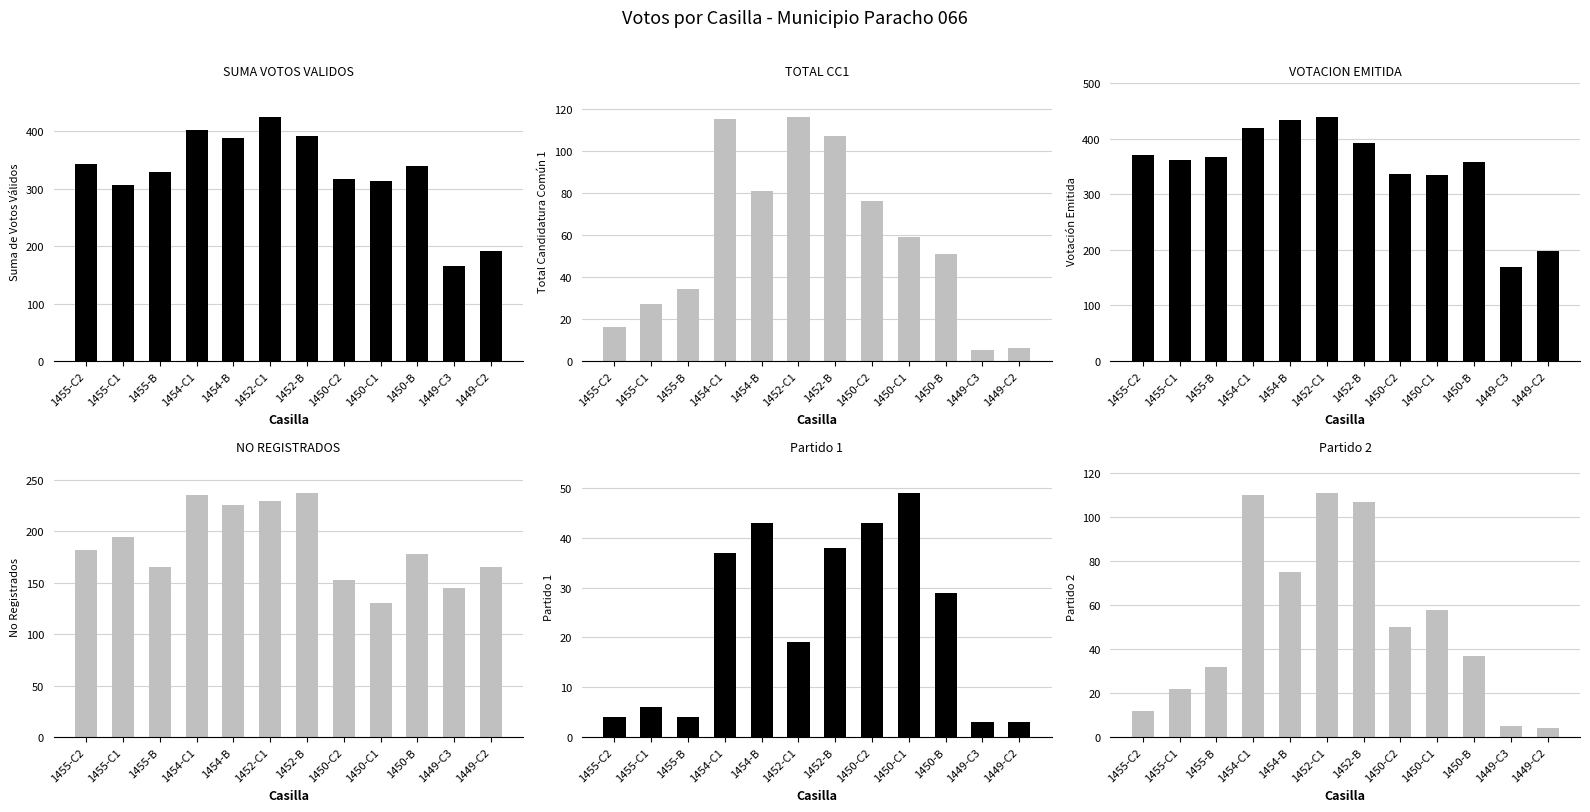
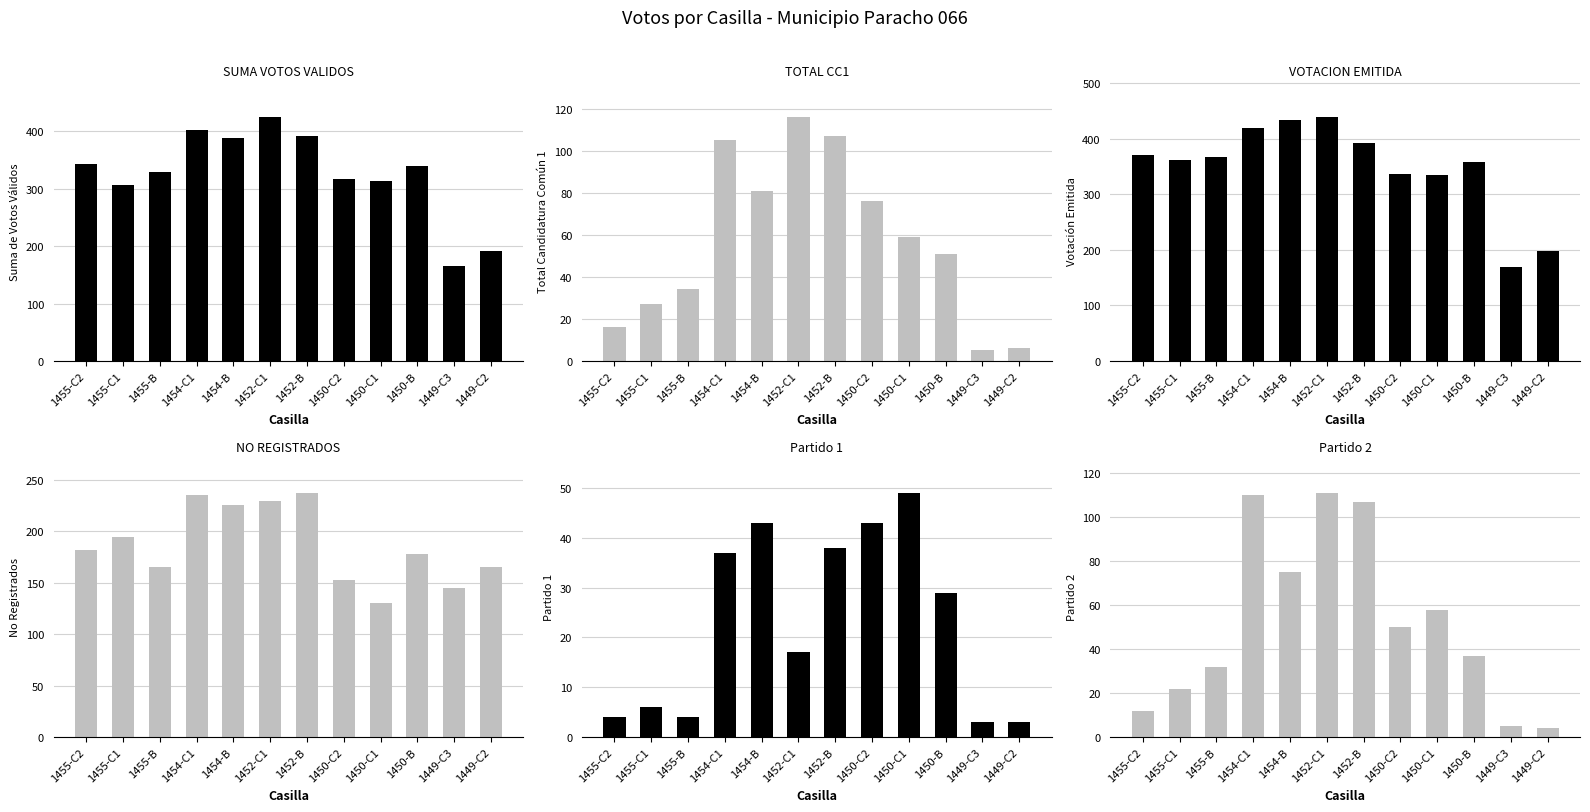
  {
    "SUMA VOTOS VALIDOS": {
      "1455-C2": 340,
      "1455-C1": 310,
      "1455-B": 330,
      "1454-C1": 400,
      "1454-B": 390,
      "1452-C1": 430,
      "1452-B": 390,
      "1450-C2": 320,
      "1450-C1": 310,
      "1450-B": 340,
      "1449-C3": 170,
      "1449-C2": 190
    },
    "TOTAL CC1": {
      "1455-C2": 16,
      "1455-C1": 27,
      "1455-B": 34,
-     "1454-C1": 115,
+     "1454-C1": 105,
      "1454-B": 81,
      "1452-C1": 116,
      "1452-B": 107,
      "1450-C2": 76,
      "1450-C1": 59,
      "1450-B": 51,
      "1449-C3": 5,
      "1449-C2": 6
    },
    "VOTACION EMITIDA": {
      "1455-C2": 370,
      "1455-C1": 360,
      "1455-B": 370,
      "1454-C1": 420,
      "1454-B": 430,
      "1452-C1": 440,
      "1452-B": 390,
      "1450-C2": 340,
      "1450-C1": 330,
      "1450-B": 360,
      "1449-C3": 170,
      "1449-C2": 200
    },
    "NO REGISTRADOS": {
      "1455-C2": 182,
      "1455-C1": 194,
      "1455-B": 165,
      "1454-C1": 235,
      "1454-B": 225,
      "1452-C1": 229,
      "1452-B": 237,
      "1450-C2": 153,
      "1450-C1": 130,
      "1450-B": 178,
      "1449-C3": 145,
      "1449-C2": 165
    },
    "Partido 1": {
      "1455-C2": 4,
      "1455-C1": 6,
      "1455-B": 4,
      "1454-C1": 37,
      "1454-B": 43,
-     "1452-C1": 19,
+     "1452-C1": 17,
      "1452-B": 38,
      "1450-C2": 43,
      "1450-C1": 49,
      "1450-B": 29,
      "1449-C3": 3,
      "1449-C2": 3
    },
    "Partido 2": {
      "1455-C2": 12,
      "1455-C1": 22,
      "1455-B": 32,
      "1454-C1": 110,
      "1454-B": 75,
      "1452-C1": 111,
      "1452-B": 107,
      "1450-C2": 50,
      "1450-C1": 58,
      "1450-B": 37,
      "1449-C3": 5,
      "1449-C2": 4
    }
  }
